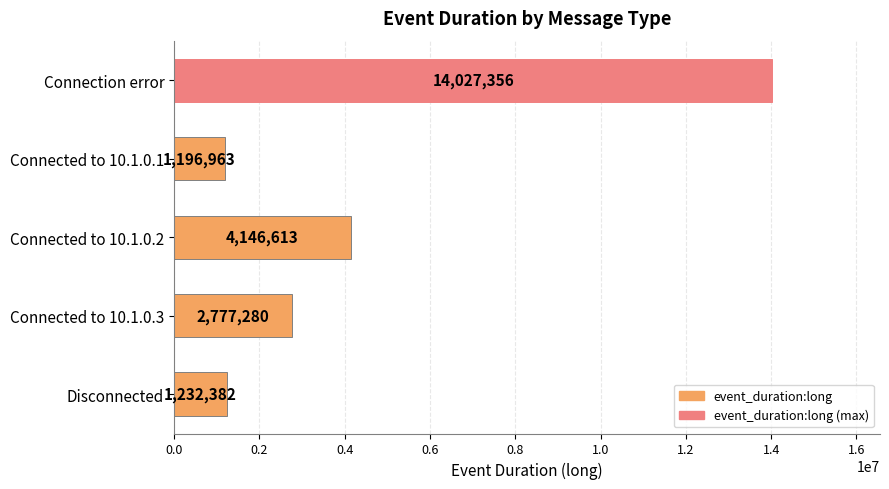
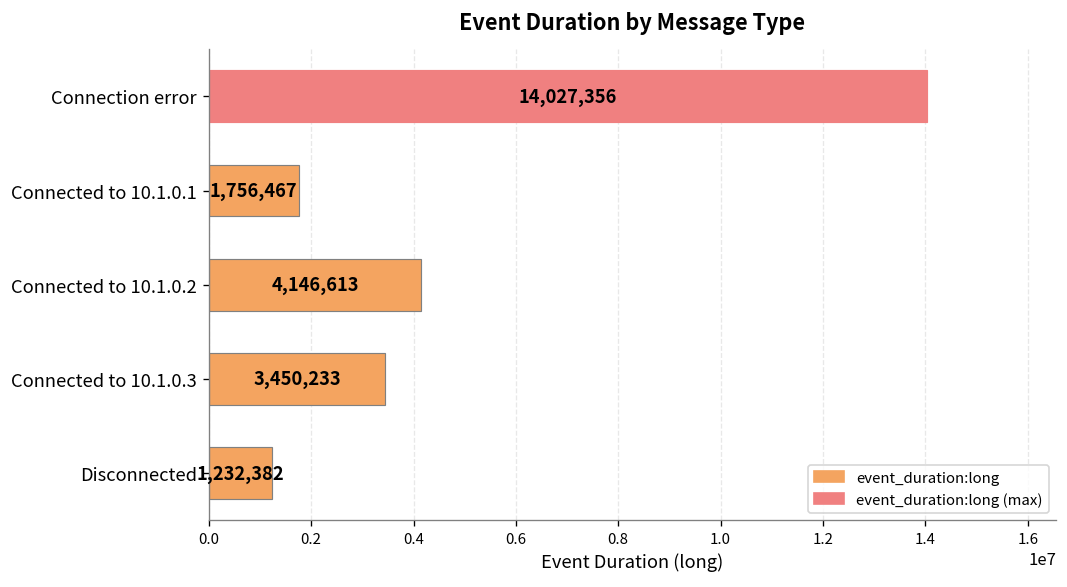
  {
    "Connection error": "14,027,356",
-   "Connected to 10.1.0.1": "1,196,963",
+   "Connected to 10.1.0.1": "1,756,467",
    "Connected to 10.1.0.2": "4,146,613",
-   "Connected to 10.1.0.3": "2,777,280",
+   "Connected to 10.1.0.3": "3,450,233",
    "Disconnected": "1,232,382"
  }
